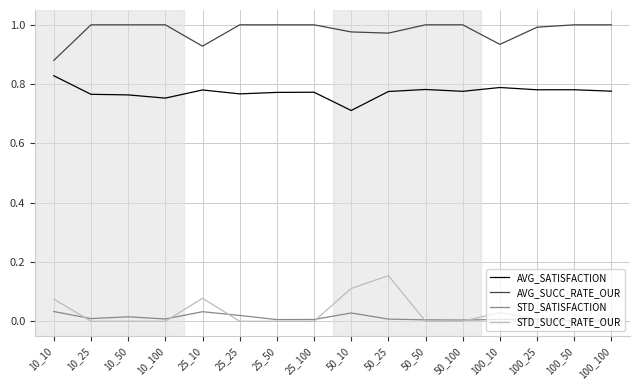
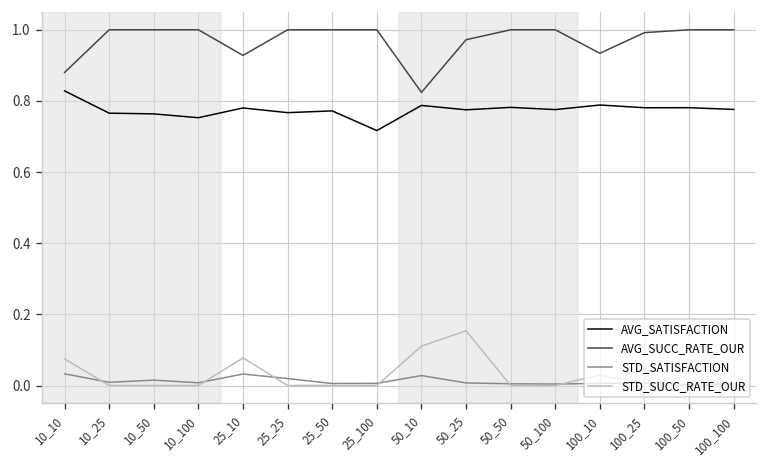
  {
    "AVG_SATISFACTION": {
      "10_10": 0.83,
      "10_25": 0.77,
      "10_50": 0.76,
      "10_100": 0.75,
      "25_10": 0.78,
      "25_25": 0.77,
      "25_50": 0.77,
-     "25_100": 0.77,
-     "50_10": 0.71,
+     "25_100": 0.72,
+     "50_10": 0.79,
      "50_25": 0.78,
      "50_50": 0.78,
      "50_100": 0.78,
      "100_10": 0.79,
      "100_25": 0.78,
      "100_50": 0.78,
      "100_100": 0.78
    },
    "AVG_SUCC_RATE_OUR": {
      "10_10": 0.88,
      "10_25": 1.00,
      "10_50": 1.00,
      "10_100": 1.00,
      "25_10": 0.93,
      "25_25": 1.00,
      "25_50": 1.00,
      "25_100": 1.00,
-     "50_10": 0.98,
+     "50_10": 0.82,
      "50_25": 0.97,
      "50_50": 1.00,
      "50_100": 1.00,
      "100_10": 0.93,
      "100_25": 0.99,
      "100_50": 1.00,
      "100_100": 1.00
    },
    "STD_SATISFACTION": {
      "10_10": 0.03,
      "10_25": 0.01,
      "10_50": 0.02,
      "25_10": 0.03,
      "25_25": 0.02,
      "50_10": 0.03,
      "50_25": 0.01
    },
    "STD_SUCC_RATE_OUR": {
      "10_10": 0.07,
      "10_25": 0.00,
      "10_50": 0.00,
      "25_10": 0.08,
      "25_25": 0.00,
      "50_10": 0.11,
      "50_25": 0.15
    }
  }
